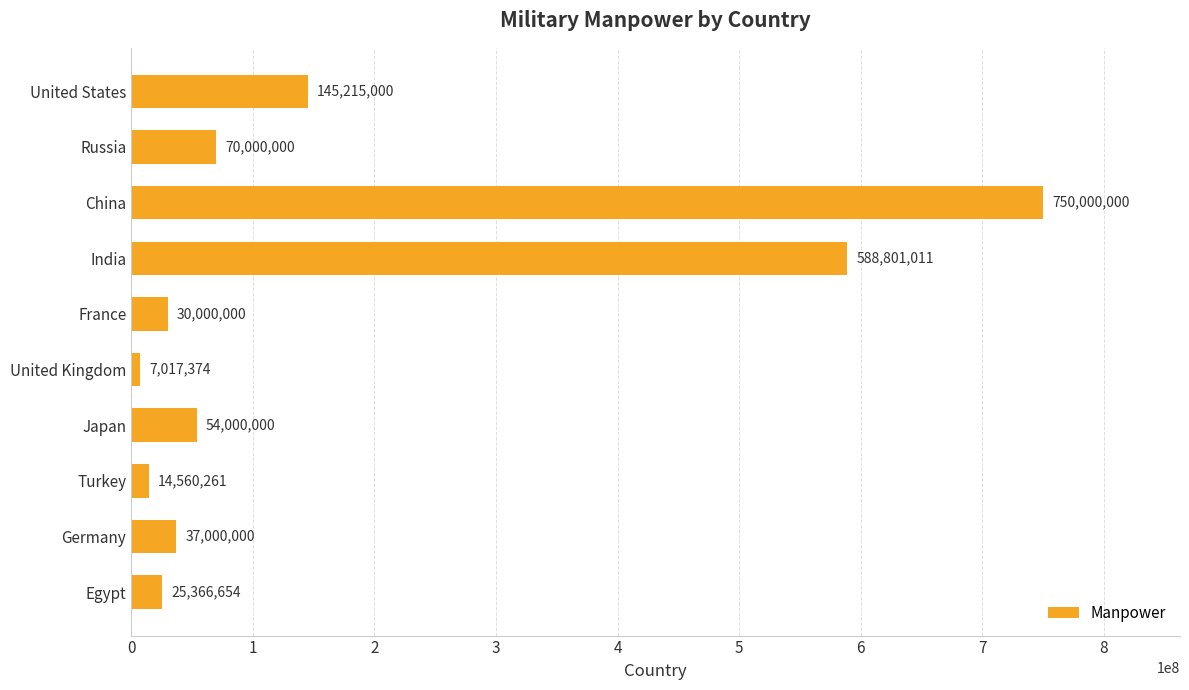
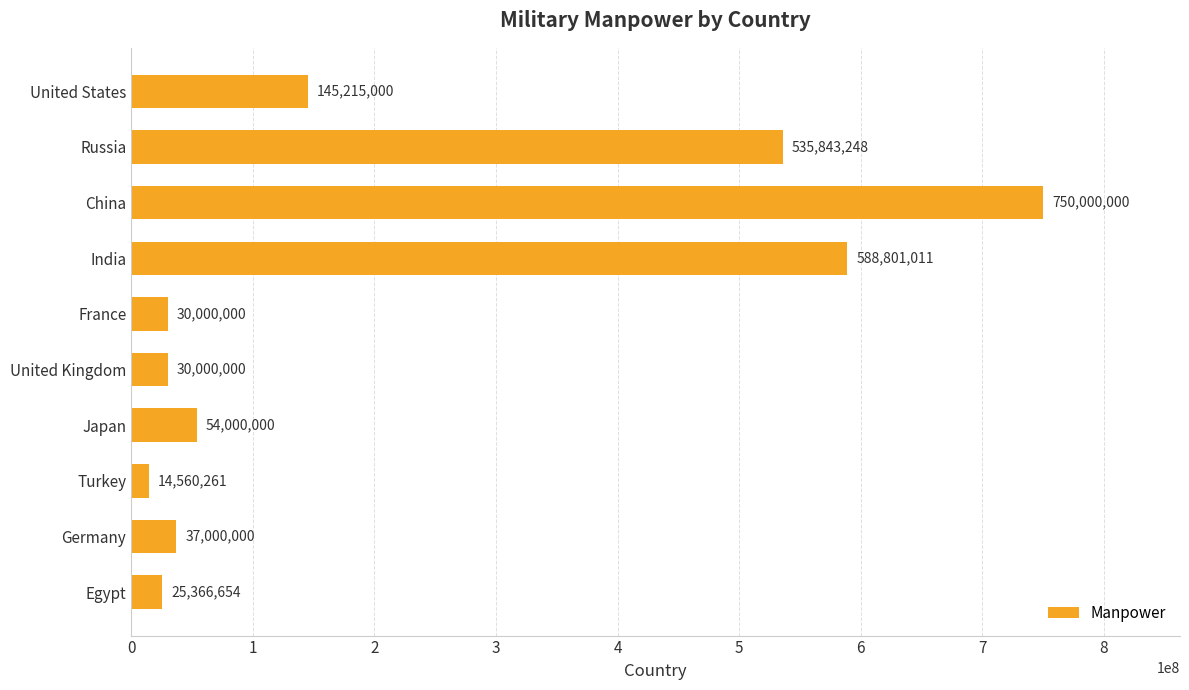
  {
    "United States": "145,215,000",
-   "Russia": "70,000,000",
+   "Russia": "535,843,248",
    "China": "750,000,000",
    "India": "588,801,011",
    "France": "30,000,000",
-   "United Kingdom": "7,017,374",
+   "United Kingdom": "30,000,000",
    "Japan": "54,000,000",
    "Turkey": "14,560,261",
    "Germany": "37,000,000",
    "Egypt": "25,366,654"
  }
